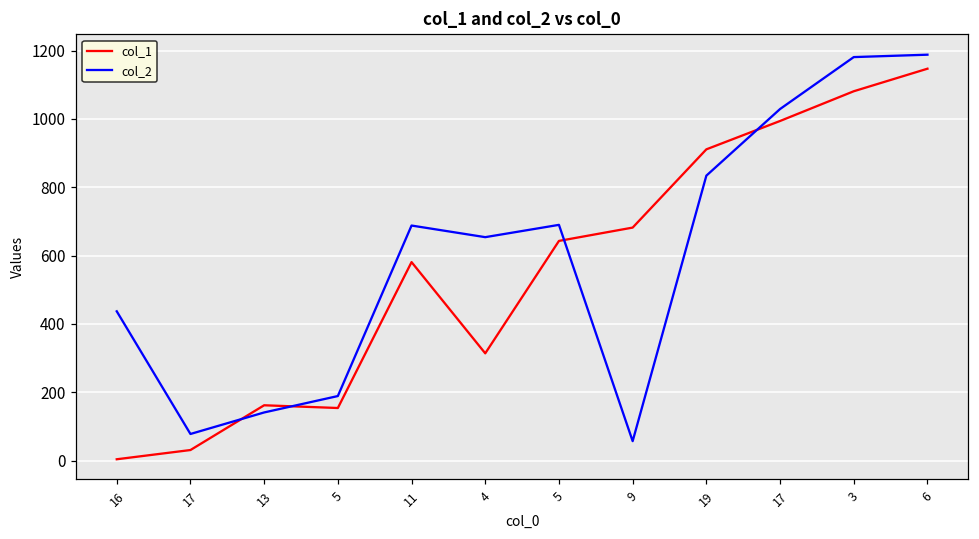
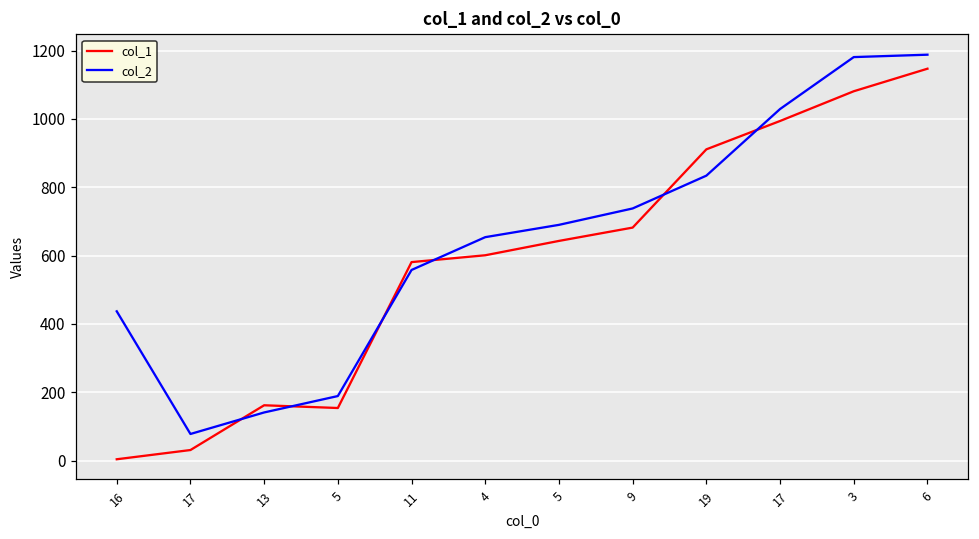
  {
    "col_1": {
      "16": 0,
      "13": 160,
      "11": 580,
-     "4": 310,
+     "4": 600,
      "9": 680,
      "19": 910,
      "3": 1080,
      "6": 1150
    },
    "col_2": {
      "16": 440,
      "13": 140,
-     "11": 690,
+     "11": 560,
      "4": 650,
-     "9": 60,
+     "9": 740,
      "19": 830,
      "3": 1180,
      "6": 1190
    }
  }
